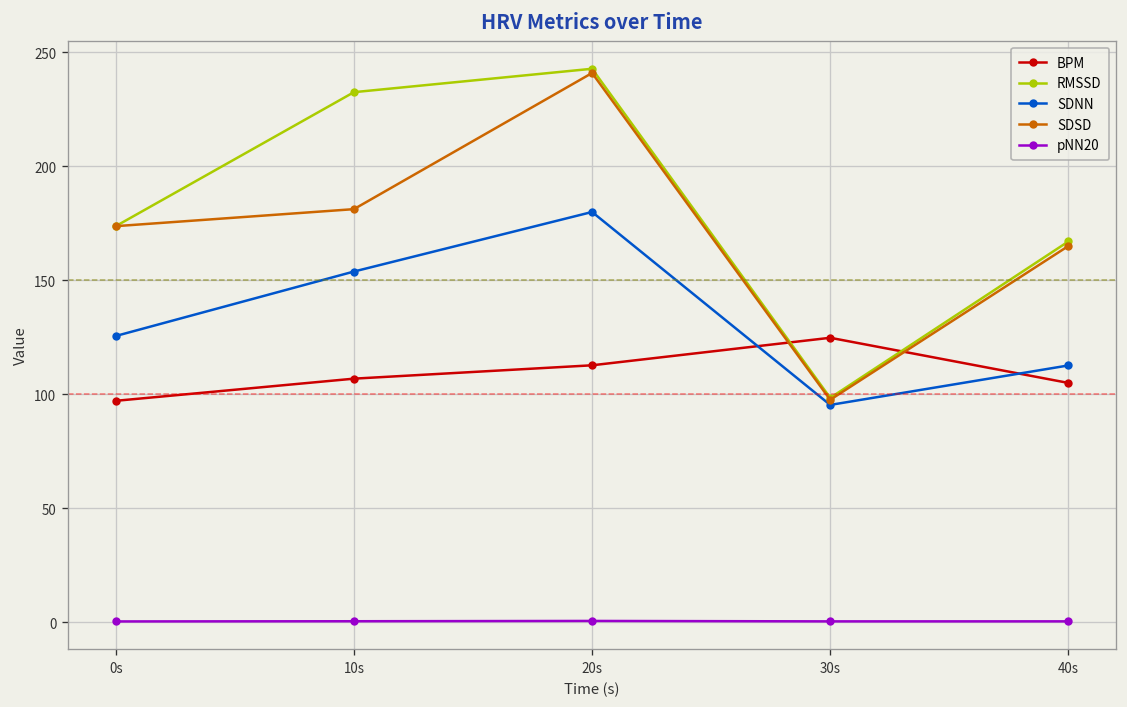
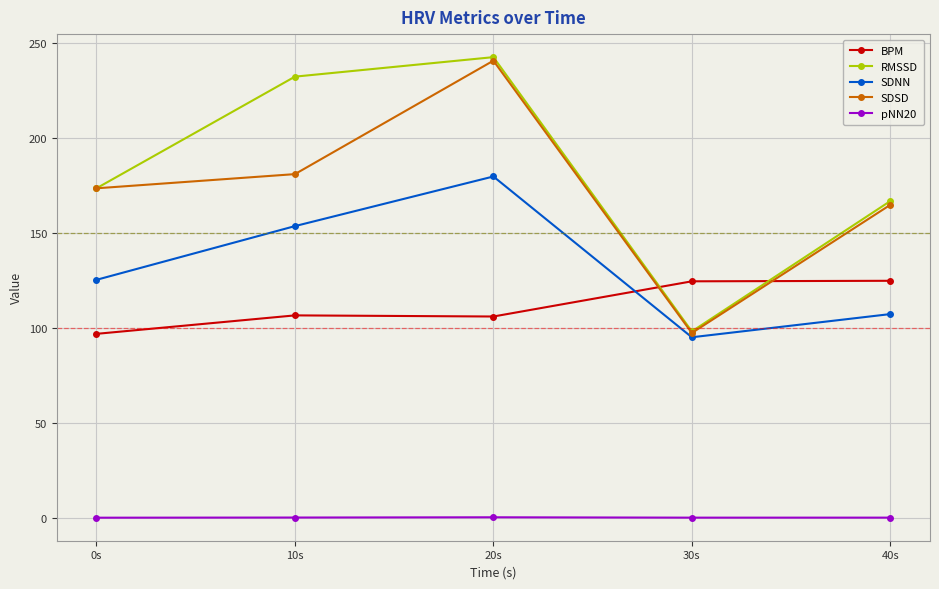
  {
    "BPM": {
      "0s": 97,
      "10s": 107,
-     "20s": 113,
+     "20s": 106,
      "30s": 125,
-     "40s": 105
+     "40s": 125
    },
    "RMSSD": {
      "10s": 233,
      "20s": 243,
      "40s": 167
    },
    "SDNN": {
      "0s": 126,
      "10s": 154,
      "20s": 180,
      "30s": 95,
-     "40s": 113
+     "40s": 107
    },
    "SDSD": {
      "10s": 181,
      "20s": 241,
      "40s": 165
    },
    "pNN20": {
      "0s": 0,
      "10s": 0,
      "20s": 0,
      "30s": 0,
      "40s": 0
    }
  }
